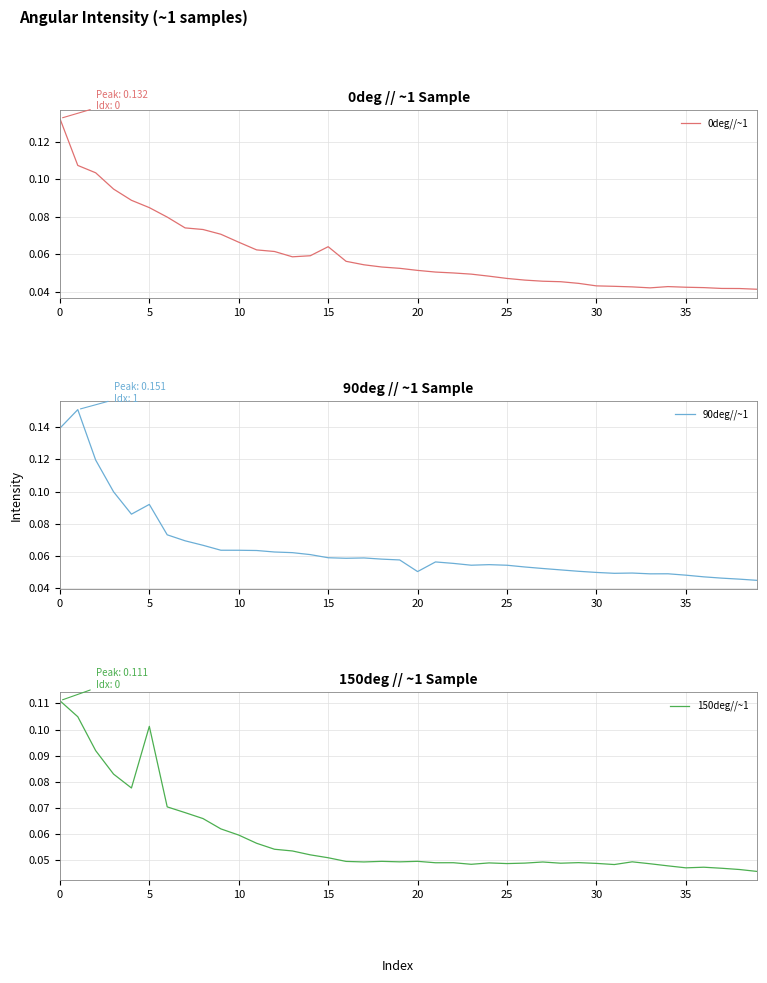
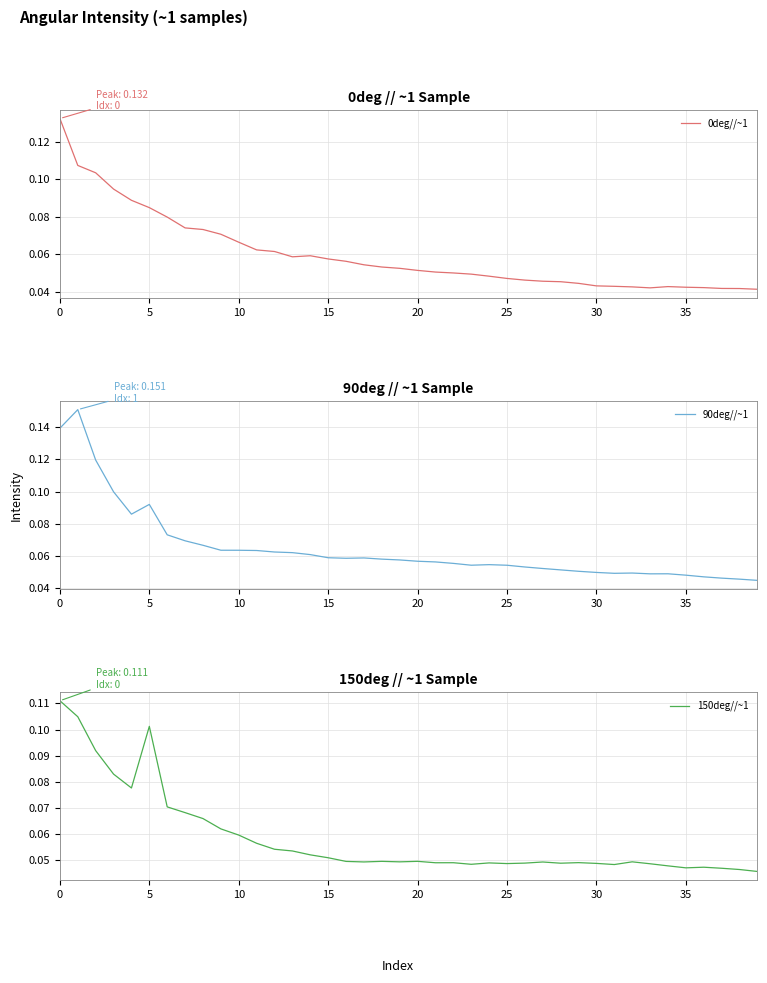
  {
    "0deg // ~1 Sample": {
      "5": 0.085,
      "10": 0.066,
-     "15": 0.064,
+     "15": 0.058,
      "20": 0.051,
      "25": 0.047,
      "30": 0.043,
      "35": 0.042
    },
    "90deg // ~1 Sample": {
      "0": 0.139,
      "5": 0.092,
      "10": 0.064,
      "15": 0.059,
-     "20": 0.050,
+     "20": 0.057,
      "25": 0.054,
      "30": 0.050,
      "35": 0.048
    },
    "150deg // ~1 Sample": {
      "0": 0.111
    }
  }
